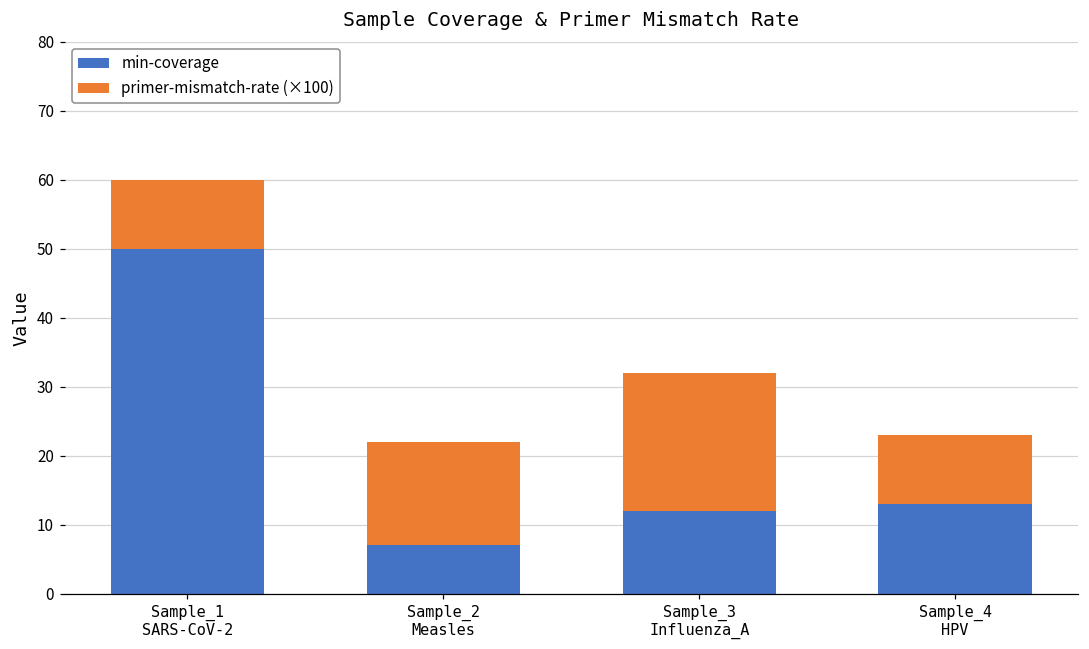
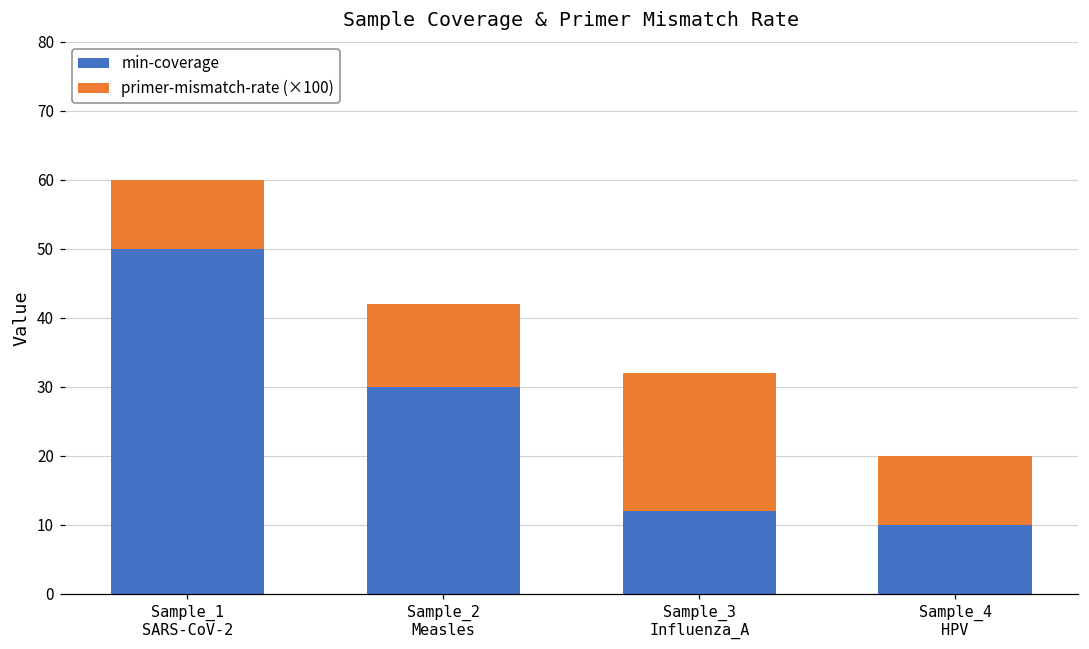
  {
    "min-coverage": {
      "Sample_1 SARS-CoV-2": 50,
-     "Sample_2 Measles": 7,
+     "Sample_2 Measles": 30,
      "Sample_3 Influenza_A": 12,
-     "Sample_4 HPV": 13
+     "Sample_4 HPV": 10
    },
    "primer-mismatch-rate (×100)": {
      "Sample_1 SARS-CoV-2": 10,
-     "Sample_2 Measles": 15,
+     "Sample_2 Measles": 12,
      "Sample_3 Influenza_A": 20,
      "Sample_4 HPV": 10
    }
  }
